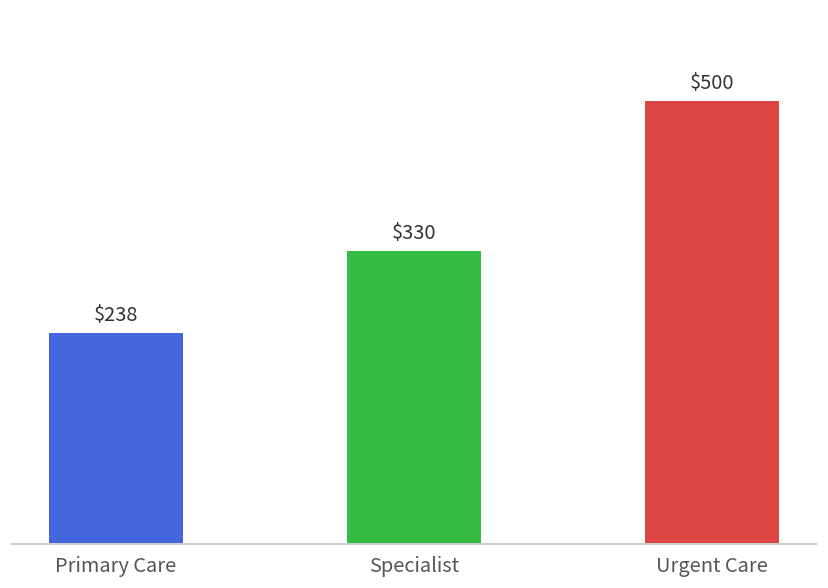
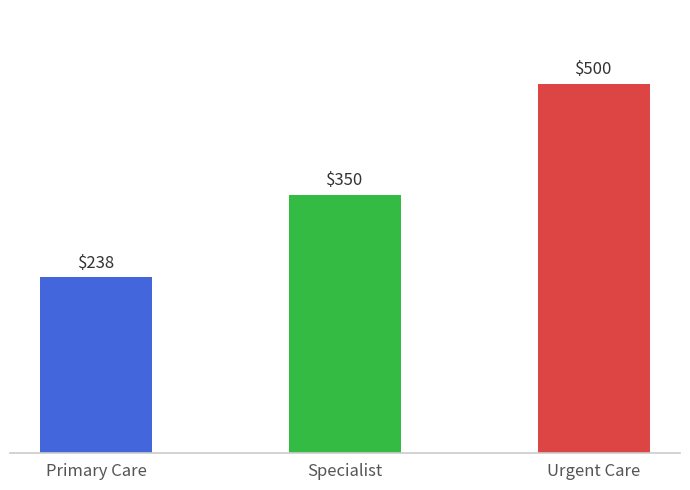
  {
    "Primary Care": "$238",
-   "Specialist": "$330",
+   "Specialist": "$350",
    "Urgent Care": "$500"
  }
